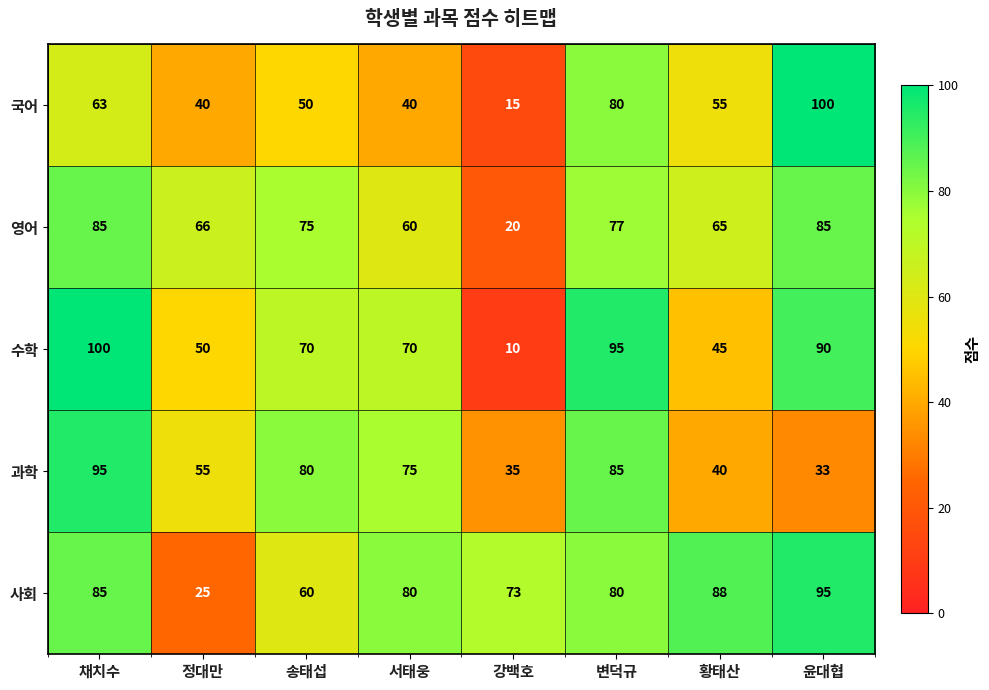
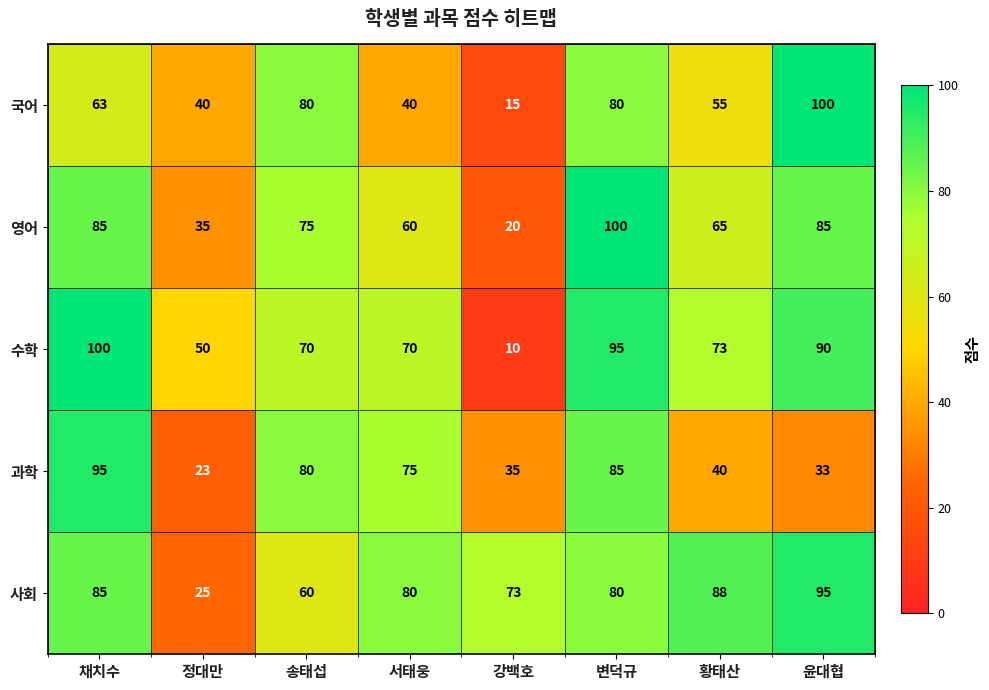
  {
    "국어": {
      "채치수": 63,
      "정대만": 40,
-     "송태섭": 50,
+     "송태섭": 80,
      "서태웅": 40,
      "강백호": 15,
      "변덕규": 80,
      "황태산": 55,
      "윤대협": 100
    },
    "영어": {
      "채치수": 85,
-     "정대만": 66,
+     "정대만": 35,
      "송태섭": 75,
      "서태웅": 60,
      "강백호": 20,
-     "변덕규": 77,
+     "변덕규": 100,
      "황태산": 65,
      "윤대협": 85
    },
    "수학": {
      "채치수": 100,
      "정대만": 50,
      "송태섭": 70,
      "서태웅": 70,
      "강백호": 10,
      "변덕규": 95,
-     "황태산": 45,
+     "황태산": 73,
      "윤대협": 90
    },
    "과학": {
      "채치수": 95,
-     "정대만": 55,
+     "정대만": 23,
      "송태섭": 80,
      "서태웅": 75,
      "강백호": 35,
      "변덕규": 85,
      "황태산": 40,
      "윤대협": 33
    },
    "사회": {
      "채치수": 85,
      "정대만": 25,
      "송태섭": 60,
      "서태웅": 80,
      "강백호": 73,
      "변덕규": 80,
      "황태산": 88,
      "윤대협": 95
    }
  }
